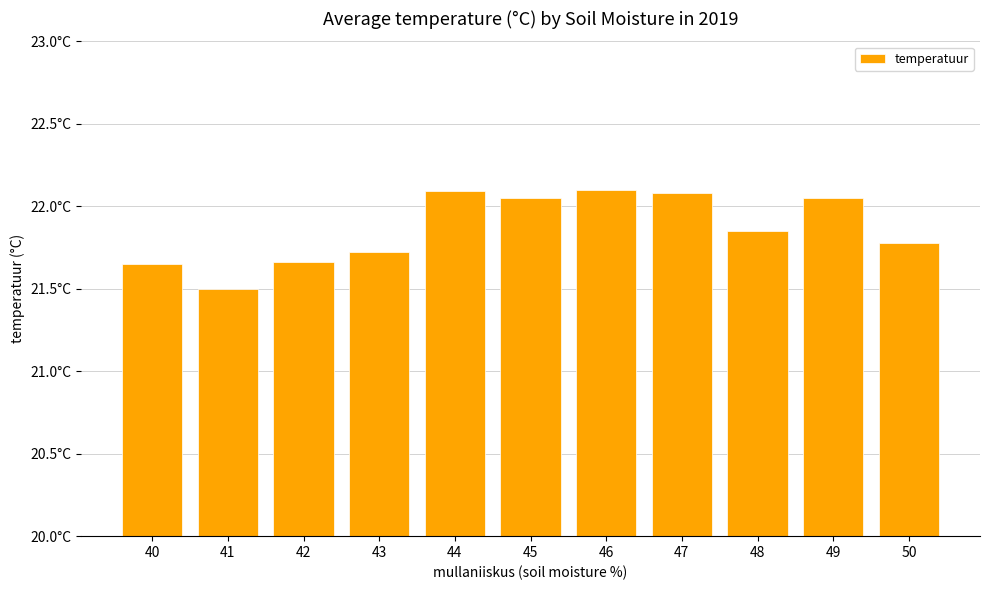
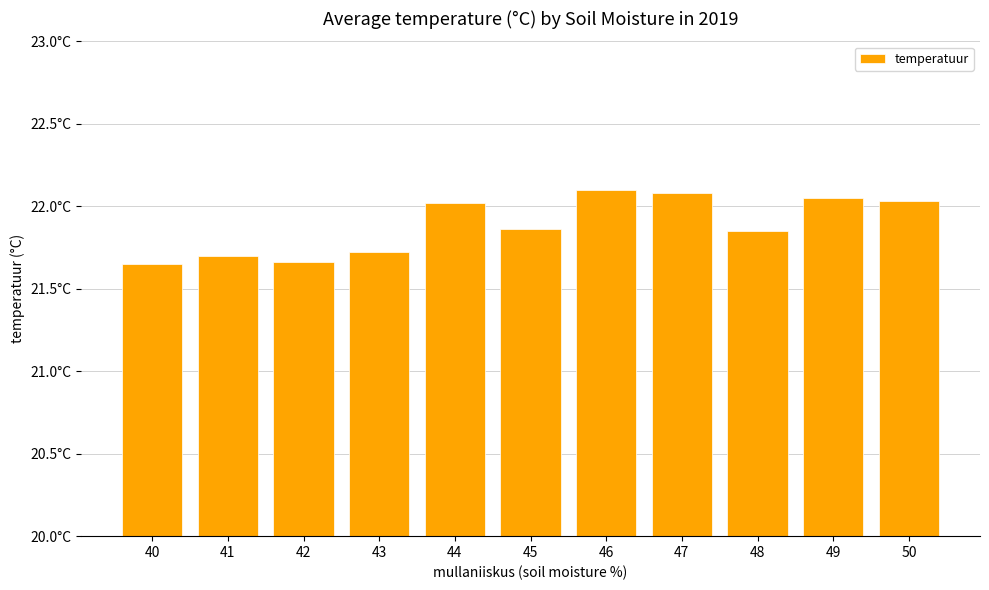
  {
    "40": "21.65°C",
-   "41": "21.5°C",
+   "41": "21.7°C",
    "42": "21.66°C",
    "43": "21.72°C",
-   "44": "22.09°C",
-   "45": "22.05°C",
+   "44": "22.02°C",
+   "45": "21.86°C",
    "46": "22.10°C",
    "47": "22.08°C",
    "48": "21.85°C",
    "49": "22.05°C",
-   "50": "21.78°C"
+   "50": "22.03°C"
  }
